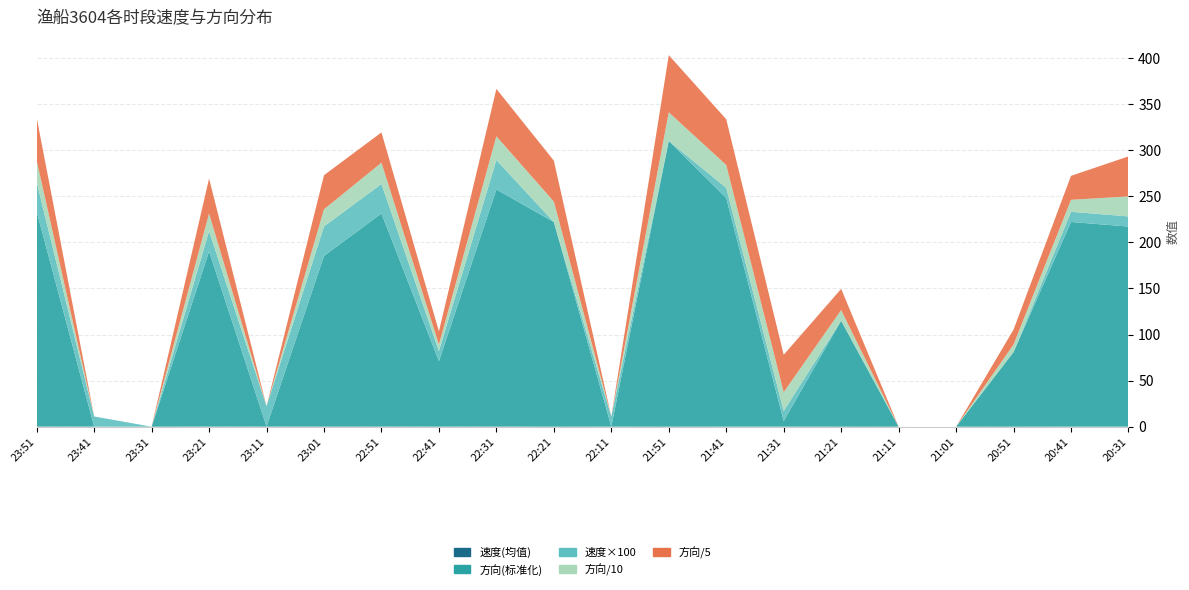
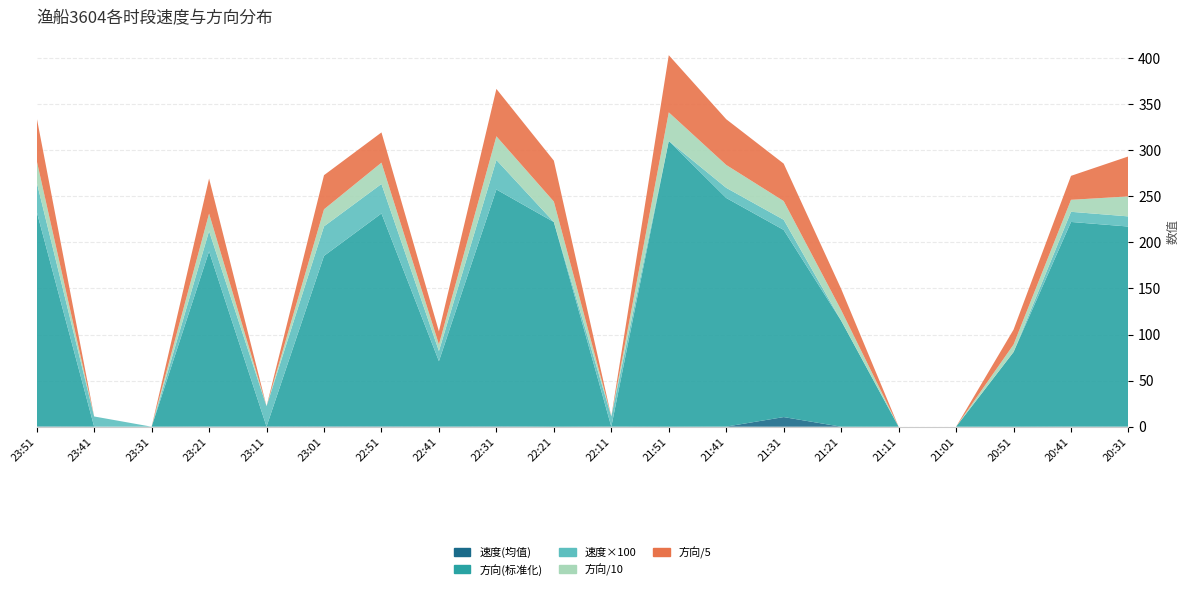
  {
    "速度(均值)": {
      "22:21": 0,
      "21:51": 0,
-     "21:31": 0,
+     "21:31": 10,
      "21:21": 0,
      "20:51": 0
    },
    "方向(标准化)": {
      "23:51": 230,
      "23:21": 190,
      "23:01": 190,
      "22:51": 230,
      "22:41": 70,
      "22:31": 260,
      "21:41": 250,
-     "21:31": 10,
+     "21:31": 200,
      "20:41": 220,
      "20:31": 220
    },
    "速度×100": {
      "23:51": 30,
      "23:21": 20,
      "23:01": 30,
      "22:51": 30,
      "22:41": 10,
      "22:31": 30,
      "21:41": 10,
      "21:31": 10,
      "20:41": 10,
      "20:31": 10
    },
    "方向/10": {
      "23:51": 20,
      "23:21": 20,
      "23:01": 20,
      "22:51": 20,
      "22:41": 10,
      "22:31": 30,
      "22:21": 20,
      "21:51": 30,
      "21:41": 20,
      "21:31": 20,
      "21:21": 10,
      "20:51": 10,
      "20:41": 10,
      "20:31": 20
    },
    "方向/5": {
      "23:51": 50,
      "23:21": 40,
      "23:01": 40,
      "22:51": 30,
      "22:41": 10,
      "22:31": 50,
      "22:21": 40,
      "21:51": 60,
      "21:41": 50,
      "21:31": 40,
      "21:21": 20,
      "20:51": 20,
      "20:41": 30,
      "20:31": 40
    }
  }
